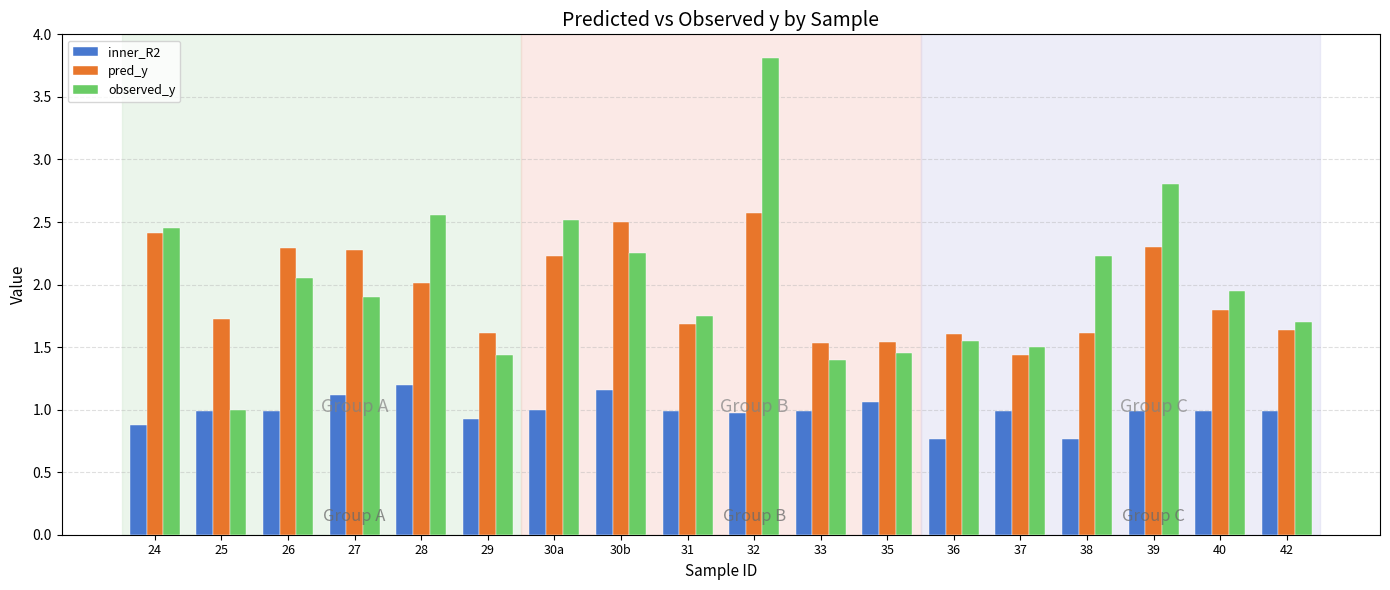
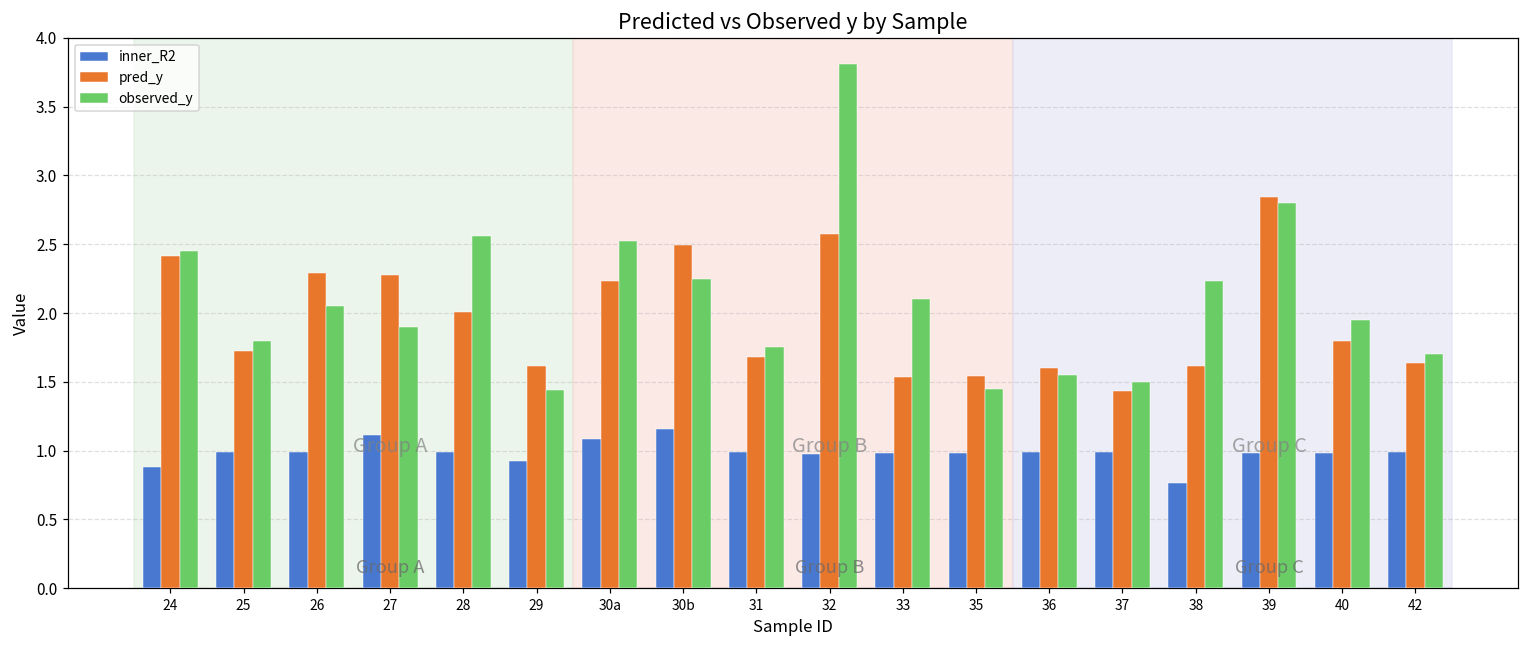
  {
    "inner_R2": {
      "24": 0.88,
      "25": 0.99,
      "26": 0.99,
      "27": 1.12,
-     "28": 1.20,
+     "28": 0.99,
      "29": 0.92,
-     "30a": 1.00,
+     "30a": 1.08,
      "30b": 1.15,
      "31": 0.99,
      "32": 0.97,
      "33": 0.99,
-     "35": 1.06,
-     "36": 0.77,
+     "35": 0.98,
+     "36": 0.99,
      "37": 0.99,
      "38": 0.77,
      "39": 0.99,
      "40": 0.99,
      "42": 0.99
    },
    "pred_y": {
      "24": 2.41,
      "25": 1.72,
      "26": 2.29,
      "27": 2.27,
      "28": 2.01,
      "29": 1.62,
      "30a": 2.23,
      "30b": 2.50,
      "31": 1.68,
      "32": 2.57,
      "33": 1.53,
      "35": 1.54,
      "36": 1.60,
      "37": 1.44,
      "38": 1.61,
-     "39": 2.30,
+     "39": 2.85,
      "40": 1.80,
      "42": 1.63
    },
    "observed_y": {
      "24": 2.45,
-     "25": 1.0,
+     "25": 1.8,
      "26": 2.05,
      "27": 1.9,
      "28": 2.56,
      "29": 1.44,
      "30a": 2.52,
      "30b": 2.25,
      "31": 1.75,
      "32": 3.8,
-     "33": 1.4,
+     "33": 2.1,
      "35": 1.45,
      "36": 1.55,
      "37": 1.5,
      "38": 2.23,
      "39": 2.8,
      "40": 1.95,
      "42": 1.7
    }
  }
